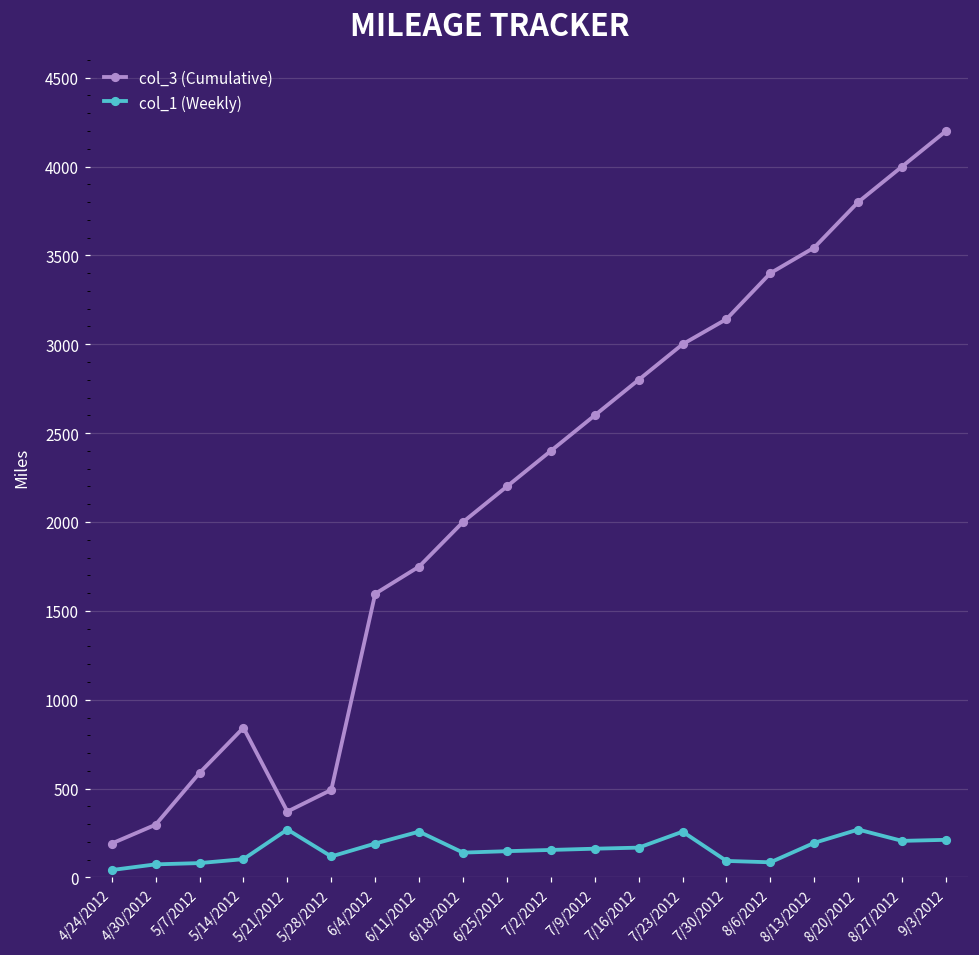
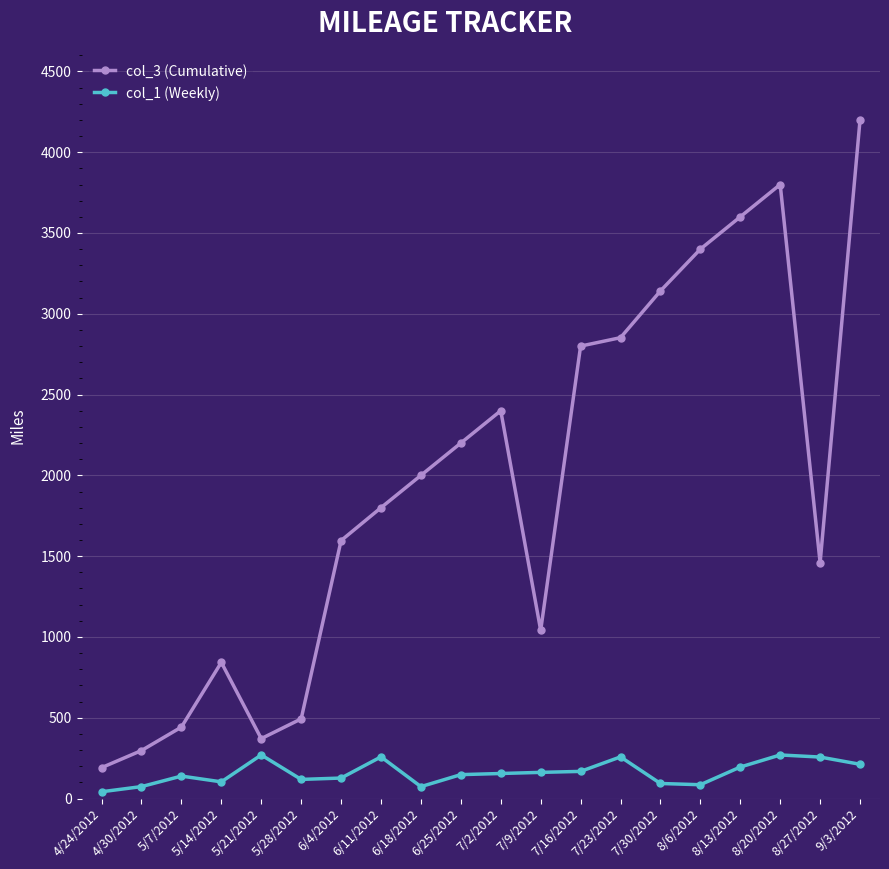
  {
    "col_3 (Cumulative)": {
      "4/24/2012": 190,
      "4/30/2012": 300,
-     "5/7/2012": 590,
+     "5/7/2012": 440,
      "5/14/2012": 840,
      "5/21/2012": 370,
      "5/28/2012": 490,
      "6/4/2012": 1600,
-     "6/11/2012": 1750,
+     "6/11/2012": 1800,
      "6/18/2012": 2000,
      "6/25/2012": 2200,
      "7/2/2012": 2400,
-     "7/9/2012": 2600,
+     "7/9/2012": 1040,
      "7/16/2012": 2800,
-     "7/23/2012": 3000,
+     "7/23/2012": 2850,
      "7/30/2012": 3140,
      "8/6/2012": 3400,
-     "8/13/2012": 3540,
+     "8/13/2012": 3600,
      "8/20/2012": 3800,
-     "8/27/2012": 4000,
+     "8/27/2012": 1460,
      "9/3/2012": 4200
    },
    "col_1 (Weekly)": {
      "4/24/2012": 40,
      "4/30/2012": 70,
-     "5/7/2012": 80,
+     "5/7/2012": 140,
      "5/14/2012": 100,
      "5/21/2012": 270,
      "5/28/2012": 120,
-     "6/4/2012": 190,
+     "6/4/2012": 130,
      "6/11/2012": 260,
-     "6/18/2012": 140,
+     "6/18/2012": 70,
      "6/25/2012": 150,
      "7/2/2012": 160,
      "7/9/2012": 160,
      "7/16/2012": 170,
      "7/23/2012": 260,
      "7/30/2012": 90,
      "8/6/2012": 90,
      "8/13/2012": 200,
      "8/20/2012": 270,
-     "8/27/2012": 210,
+     "8/27/2012": 260,
      "9/3/2012": 210
    }
  }
